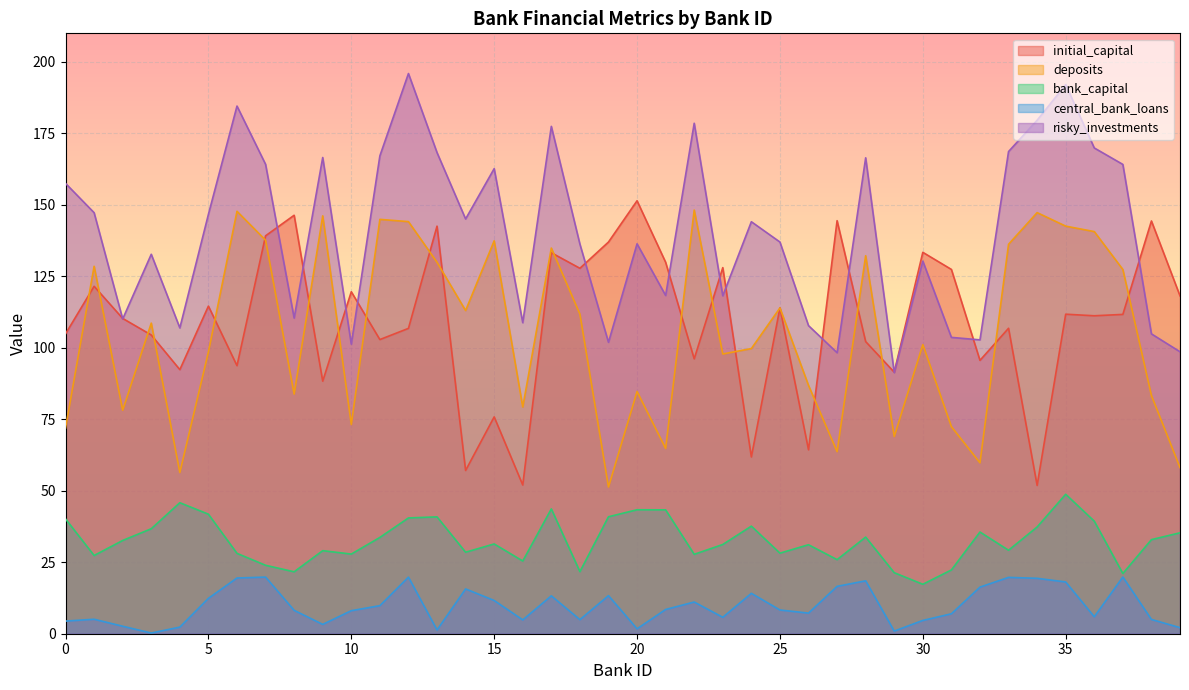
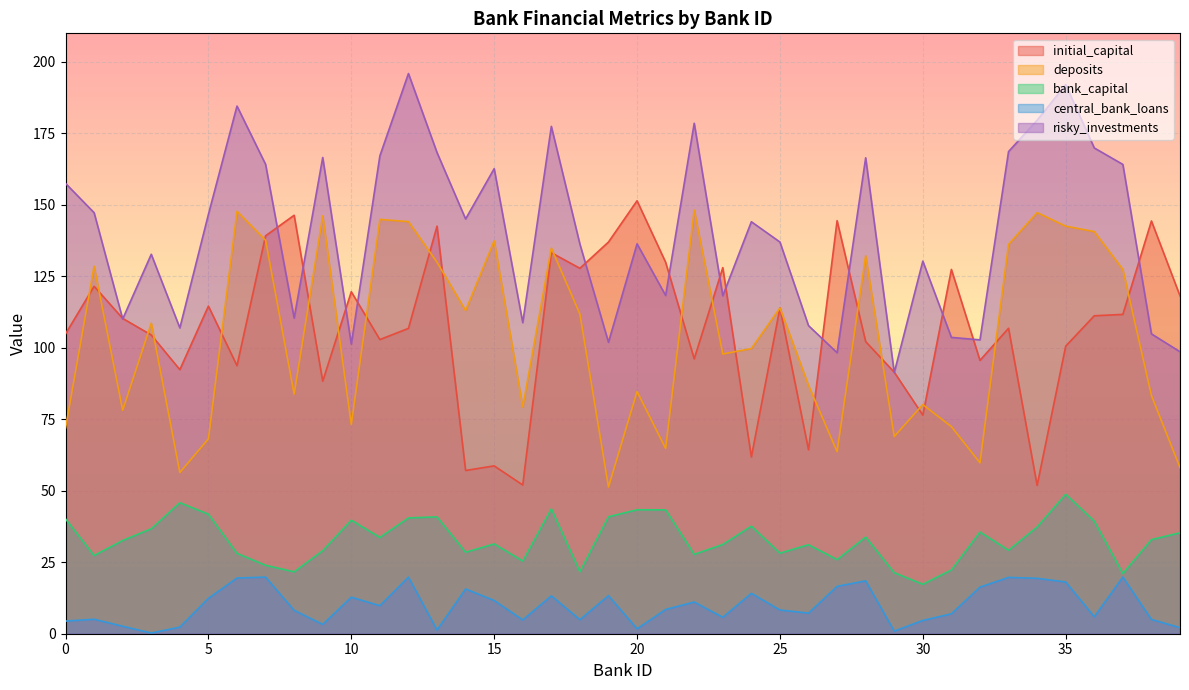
  {
    "initial_capital": {
      "0": 105,
      "5": 115,
      "10": 120,
-     "15": 76,
+     "15": 59,
      "20": 151,
-     "30": 133,
-     "35": 112
+     "30": 76,
+     "35": 101
    },
    "deposits": {
      "0": 72,
-     "5": 99,
+     "5": 68,
      "10": 73,
      "15": 137,
      "20": 85,
-     "30": 101,
+     "30": 80,
      "35": 143
    },
    "bank_capital": {
      "0": 40,
      "5": 42,
-     "10": 28,
+     "10": 40,
      "15": 31,
      "20": 43,
      "25": 28,
      "30": 17,
      "35": 49
    },
    "central_bank_loans": {
      "0": 4,
      "5": 12,
-     "10": 8,
+     "10": 13,
      "15": 12,
      "20": 2,
      "25": 8,
      "30": 5,
      "35": 18
    },
    "risky_investments": {
      "0": 158,
      "5": 147,
      "10": 101,
      "15": 163,
      "20": 136,
      "25": 137,
      "30": 130
    }
  }
